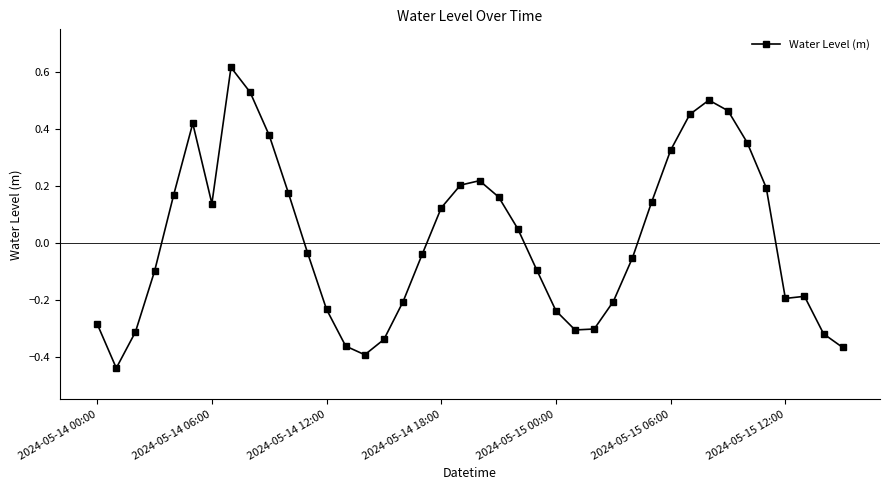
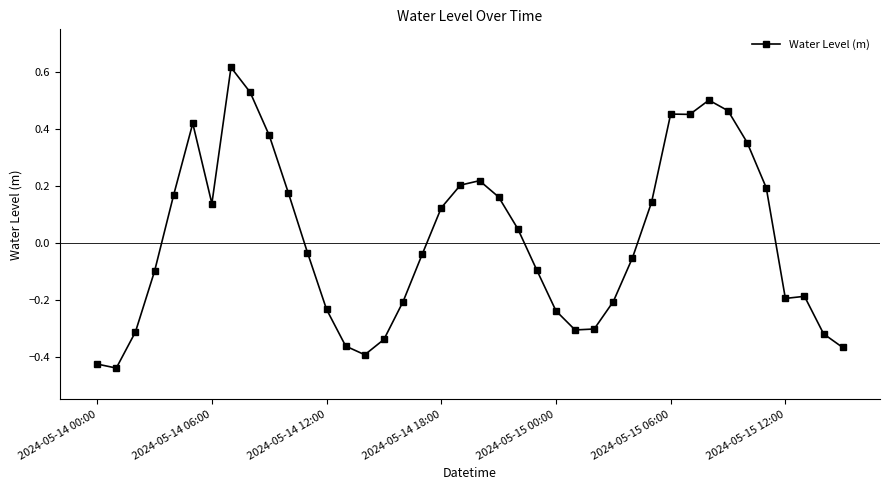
  {
-   "2024-05-14 00:00": -0.29,
+   "2024-05-14 00:00": -0.43,
    "2024-05-14 06:00": 0.14,
    "2024-05-14 12:00": -0.23,
    "2024-05-14 18:00": 0.12,
    "2024-05-15 00:00": -0.24,
-   "2024-05-15 06:00": 0.33,
+   "2024-05-15 06:00": 0.45,
    "2024-05-15 12:00": -0.20
  }
